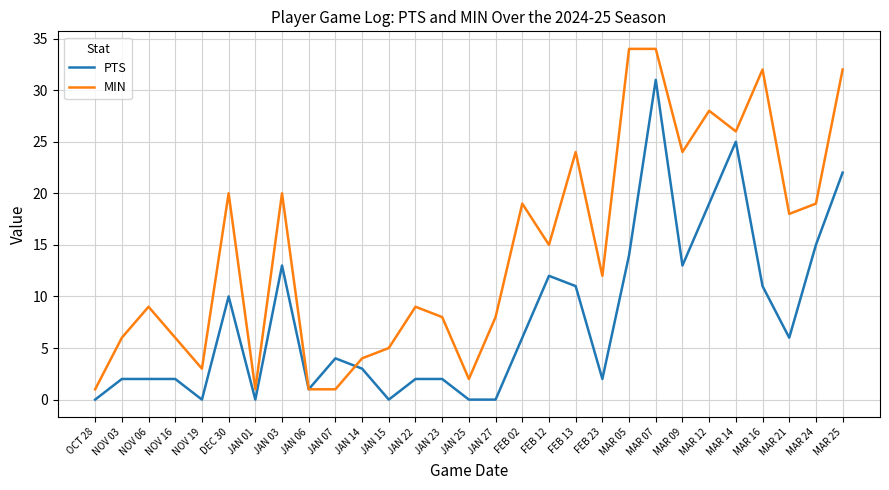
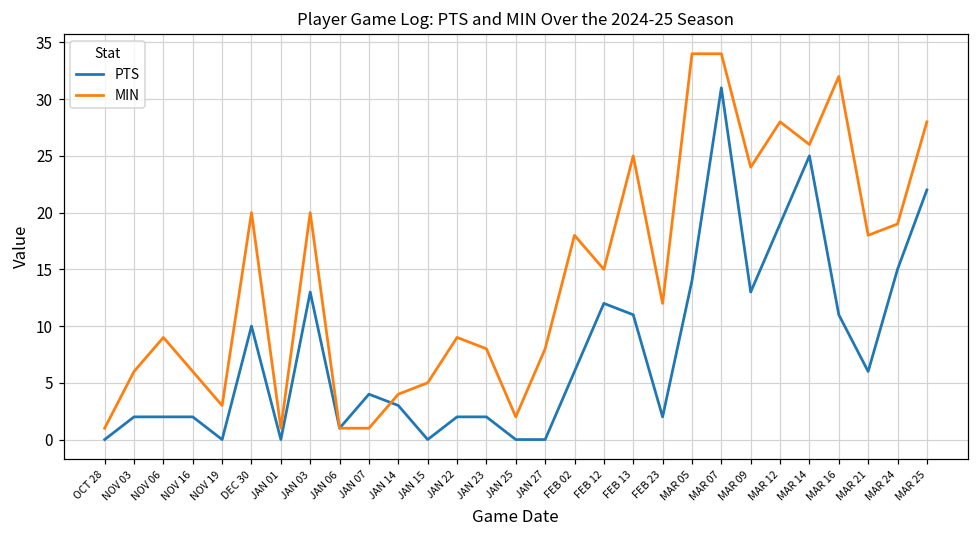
  {
    "PTS": {
      "OCT 28": 0,
      "NOV 03": 2,
      "NOV 06": 2,
      "NOV 16": 2,
      "NOV 19": 0,
      "DEC 30": 10,
      "JAN 01": 0,
      "JAN 03": 13,
      "JAN 07": 4,
      "JAN 14": 3,
      "JAN 15": 0,
      "JAN 22": 2,
      "JAN 23": 2,
      "JAN 25": 0,
      "JAN 27": 0,
      "FEB 02": 6,
      "FEB 12": 12,
      "FEB 13": 11,
      "FEB 23": 2,
      "MAR 05": 14,
      "MAR 07": 31,
      "MAR 09": 13,
      "MAR 12": 19,
      "MAR 14": 25,
      "MAR 16": 11,
      "MAR 21": 6,
      "MAR 24": 15,
      "MAR 25": 22
    },
    "MIN": {
      "OCT 28": 1,
      "NOV 03": 6,
      "NOV 06": 9,
      "NOV 16": 6,
      "NOV 19": 3,
      "DEC 30": 20,
      "JAN 01": 1,
      "JAN 03": 20,
      "JAN 07": 1,
      "JAN 14": 4,
      "JAN 15": 5,
      "JAN 22": 9,
      "JAN 23": 8,
      "JAN 25": 2,
      "JAN 27": 8,
-     "FEB 02": 19,
+     "FEB 02": 18,
      "FEB 12": 15,
-     "FEB 13": 24,
+     "FEB 13": 25,
      "FEB 23": 12,
      "MAR 05": 34,
      "MAR 07": 34,
      "MAR 09": 24,
      "MAR 12": 28,
      "MAR 14": 26,
      "MAR 16": 32,
      "MAR 21": 18,
      "MAR 24": 19,
-     "MAR 25": 32
+     "MAR 25": 28
    }
  }
